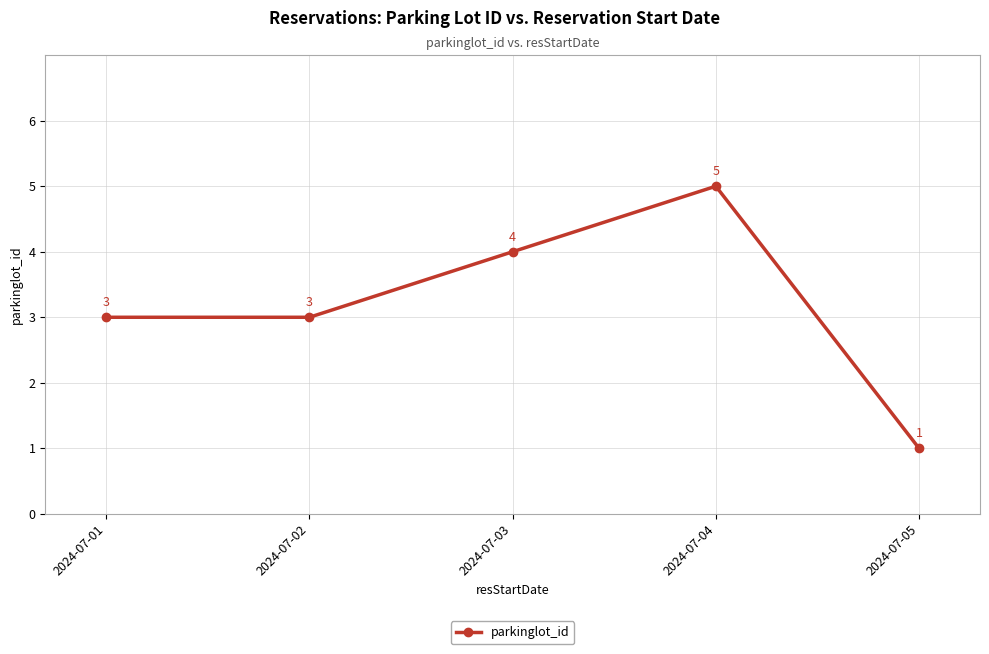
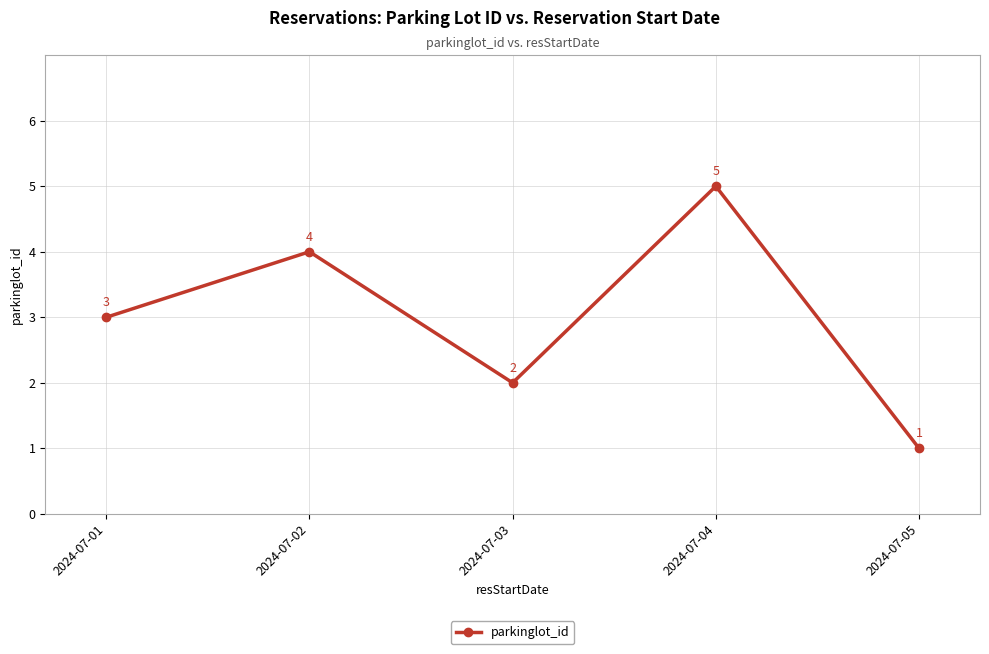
  {
    "2024-07-01": 3,
-   "2024-07-02": 3,
-   "2024-07-03": 4,
+   "2024-07-02": 4,
+   "2024-07-03": 2,
    "2024-07-04": 5,
    "2024-07-05": 1
  }
